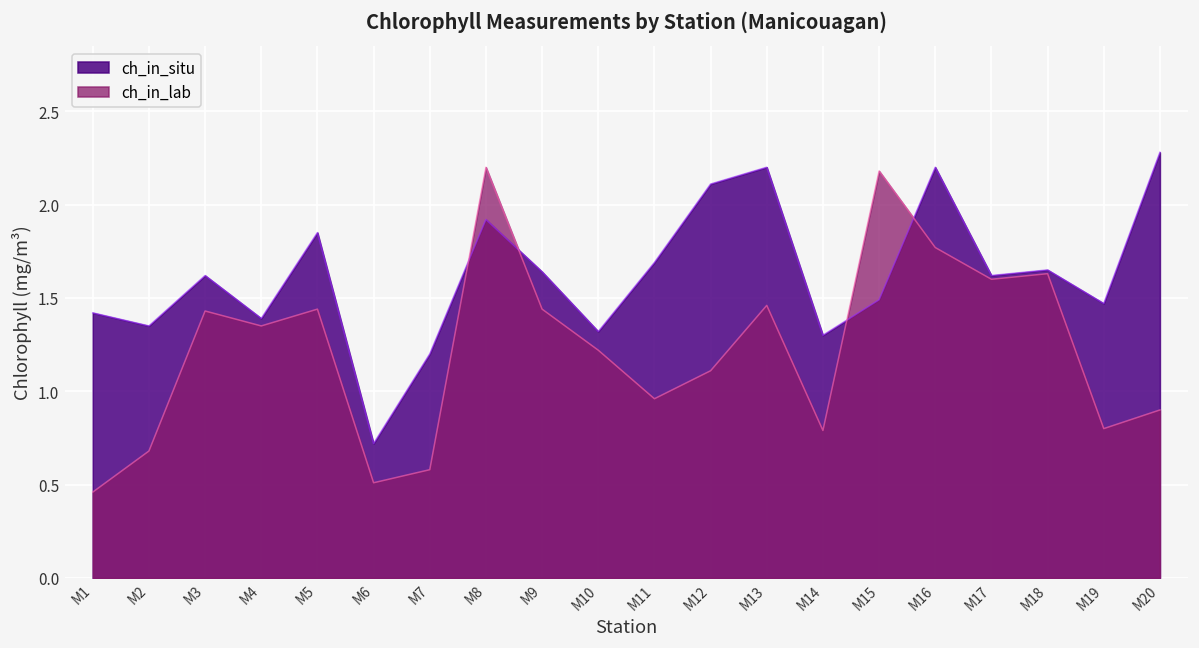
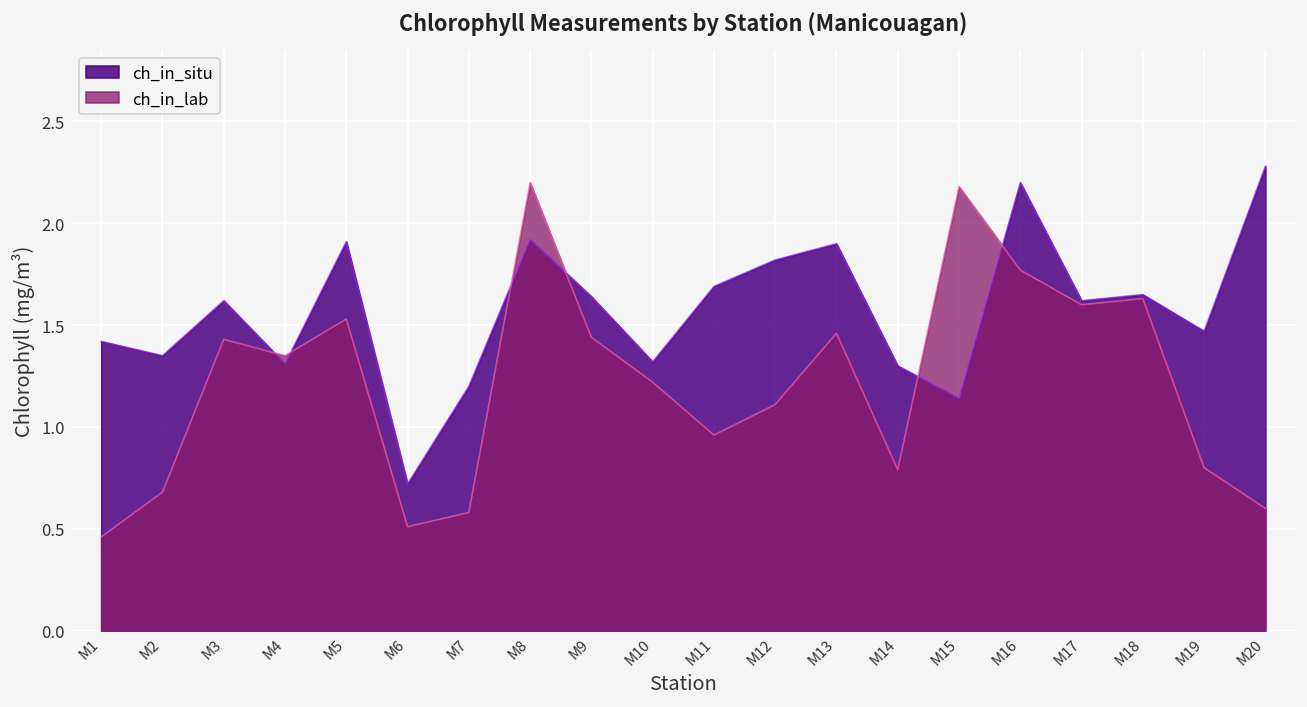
  {
    "ch_in_situ": {
      "M1": 1.42,
      "M2": 1.35,
      "M3": 1.62,
-     "M4": 1.39,
-     "M5": 1.85,
+     "M4": 1.31,
+     "M5": 1.91,
      "M6": 0.72,
      "M7": 1.20,
      "M8": 1.92,
      "M9": 1.64,
      "M10": 1.32,
      "M11": 1.69,
-     "M12": 2.11,
-     "M13": 2.2,
+     "M12": 1.82,
+     "M13": 1.9,
      "M14": 1.30,
-     "M15": 1.49,
+     "M15": 1.14,
      "M16": 2.20,
      "M17": 1.62,
      "M18": 1.65,
      "M19": 1.47,
      "M20": 2.28
    },
    "ch_in_lab": {
      "M1": 0.46,
      "M2": 0.68,
      "M3": 1.43,
      "M4": 1.35,
-     "M5": 1.44,
+     "M5": 1.53,
      "M6": 0.51,
      "M7": 0.58,
      "M8": 2.20,
      "M9": 1.44,
      "M10": 1.22,
      "M11": 0.96,
      "M12": 1.11,
      "M13": 1.46,
      "M14": 0.79,
      "M15": 2.18,
      "M16": 1.77,
      "M17": 1.60,
      "M18": 1.63,
      "M19": 0.80,
-     "M20": 0.9
+     "M20": 0.6
    }
  }
